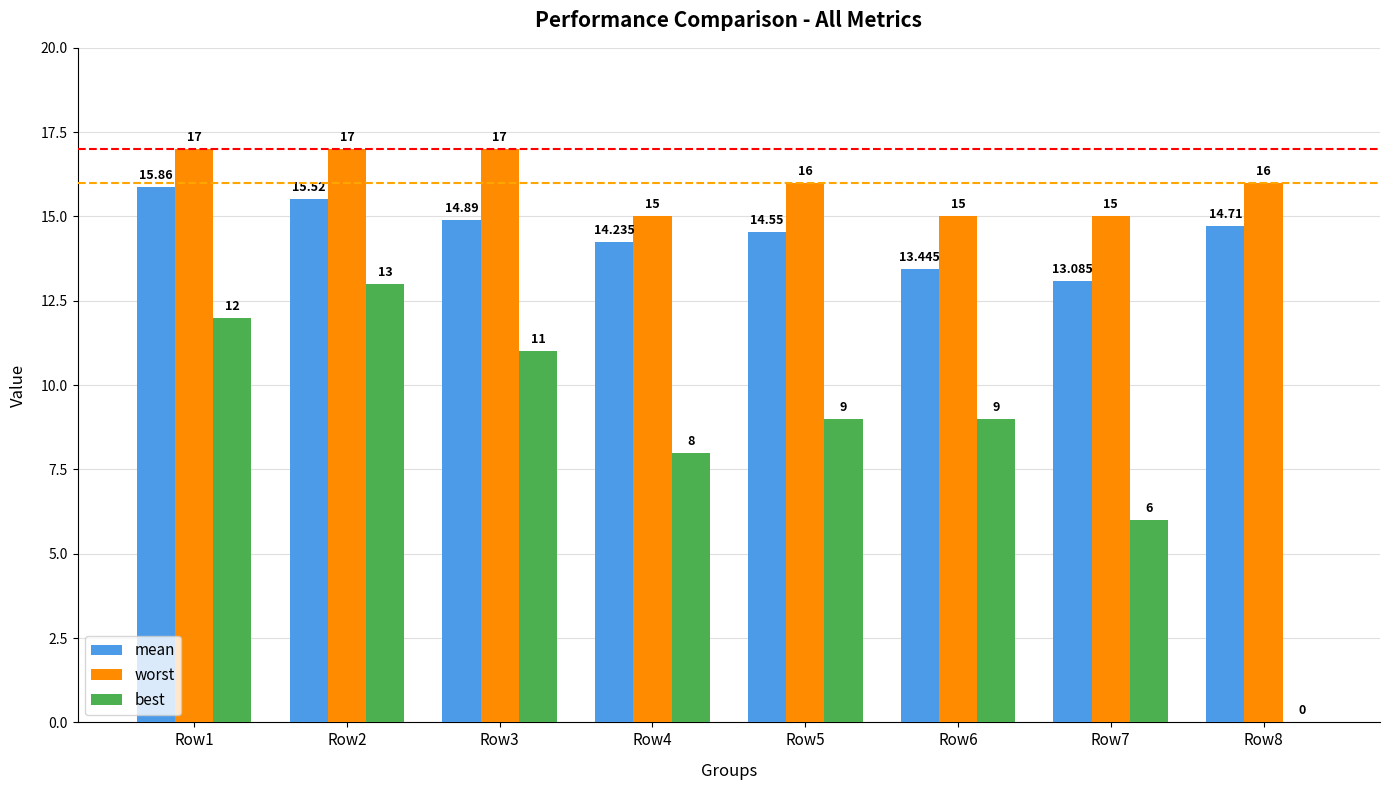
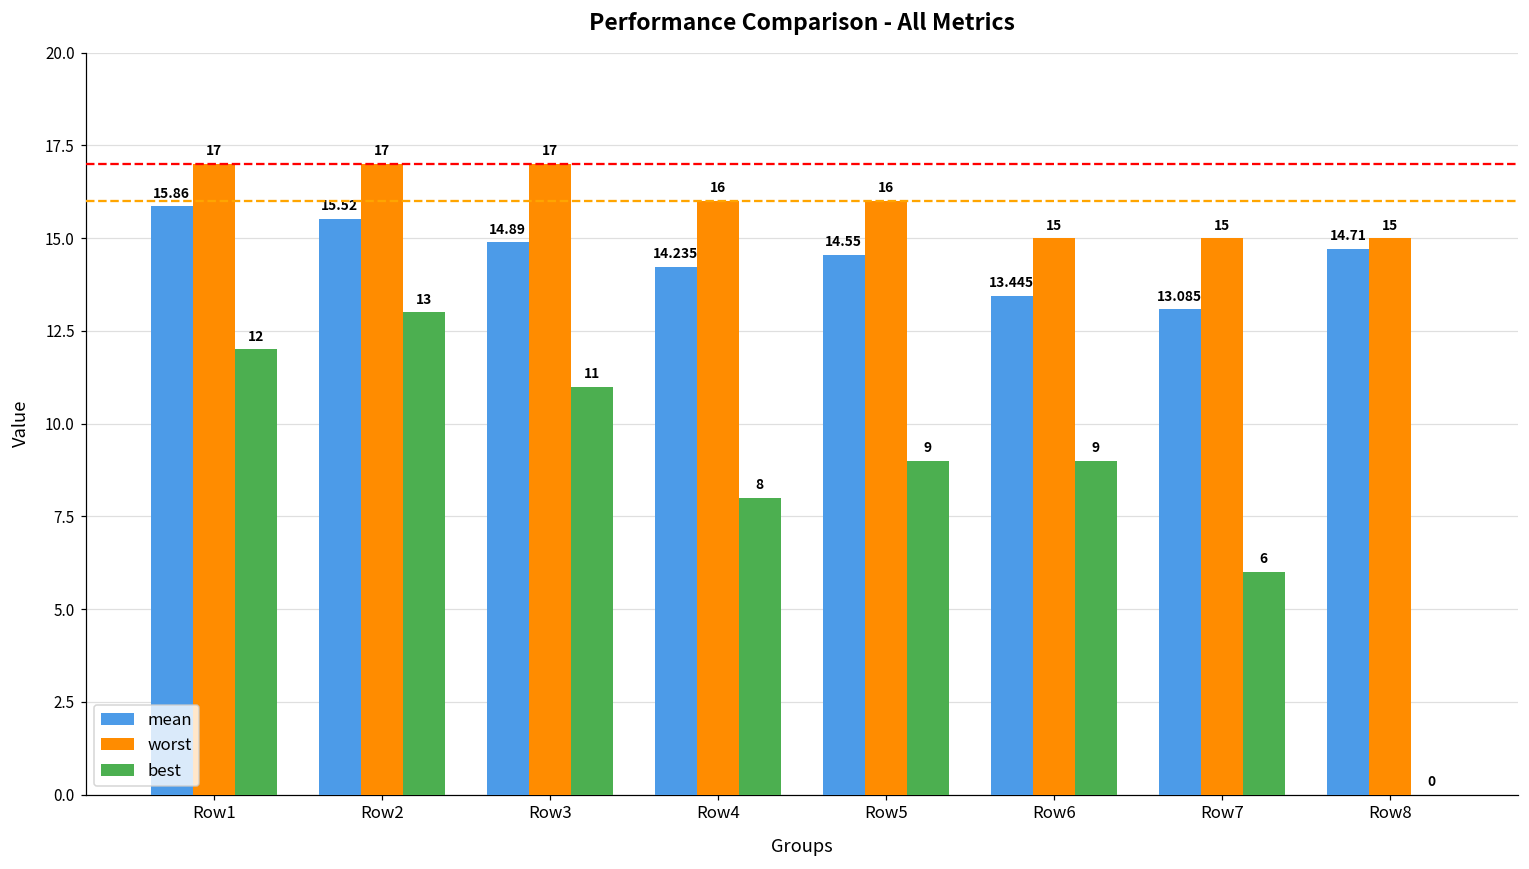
  {
    "mean": {
      "Row1": 15.86,
      "Row2": 15.52,
      "Row3": 14.89,
      "Row4": 14.235,
      "Row5": 14.55,
      "Row6": 13.445,
      "Row7": 13.085,
      "Row8": 14.71
    },
    "worst": {
      "Row1": 17,
      "Row2": 17,
      "Row3": 17,
-     "Row4": 15,
+     "Row4": 16,
      "Row5": 16,
      "Row6": 15,
      "Row7": 15,
-     "Row8": 16
+     "Row8": 15
    },
    "best": {
      "Row1": 12,
      "Row2": 13,
      "Row3": 11,
      "Row4": 8,
      "Row5": 9,
      "Row6": 9,
      "Row7": 6,
      "Row8": 0
    }
  }
